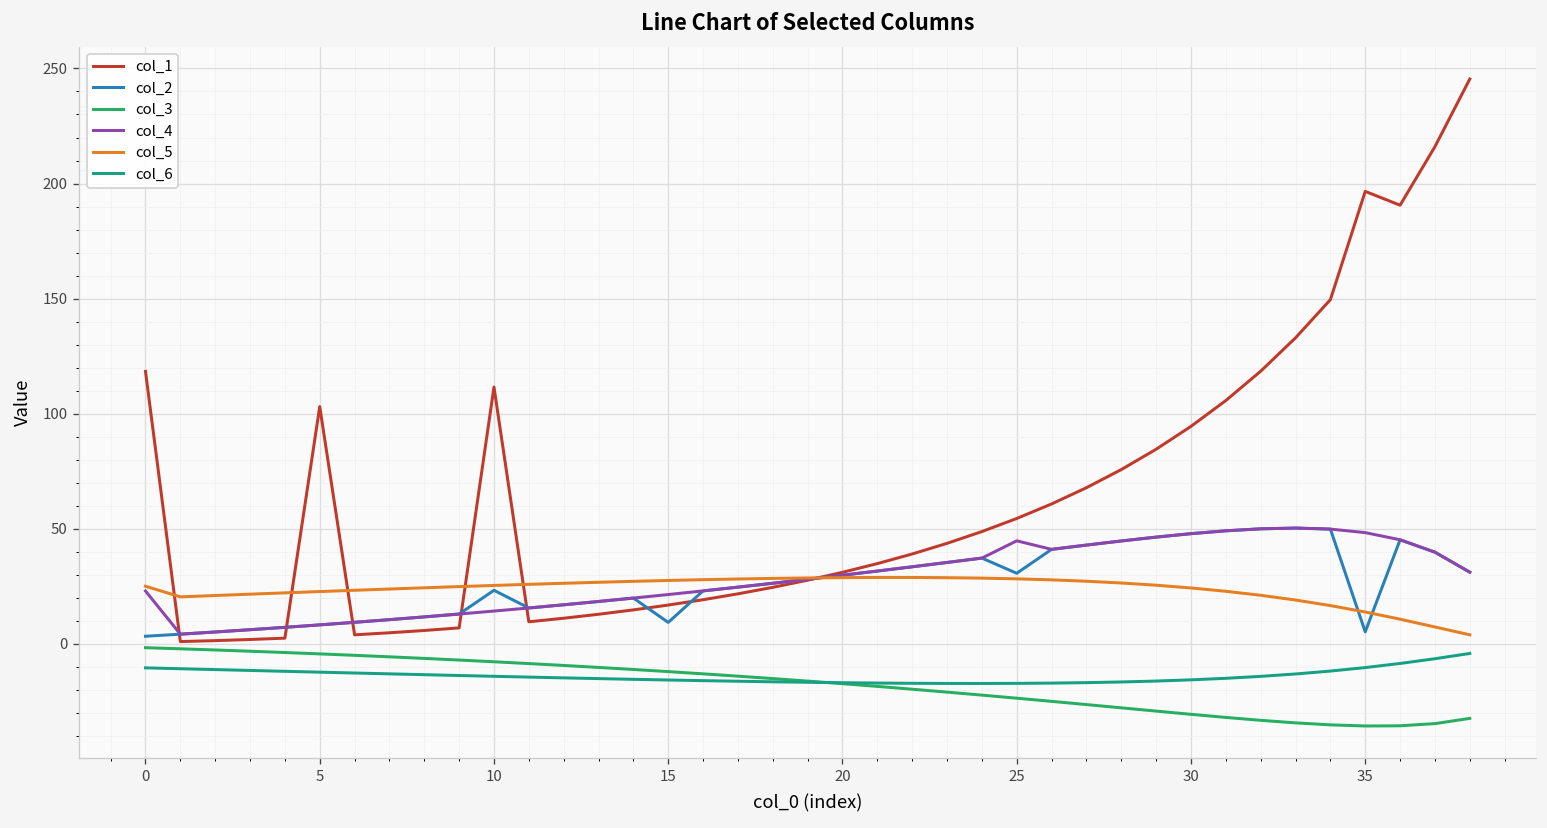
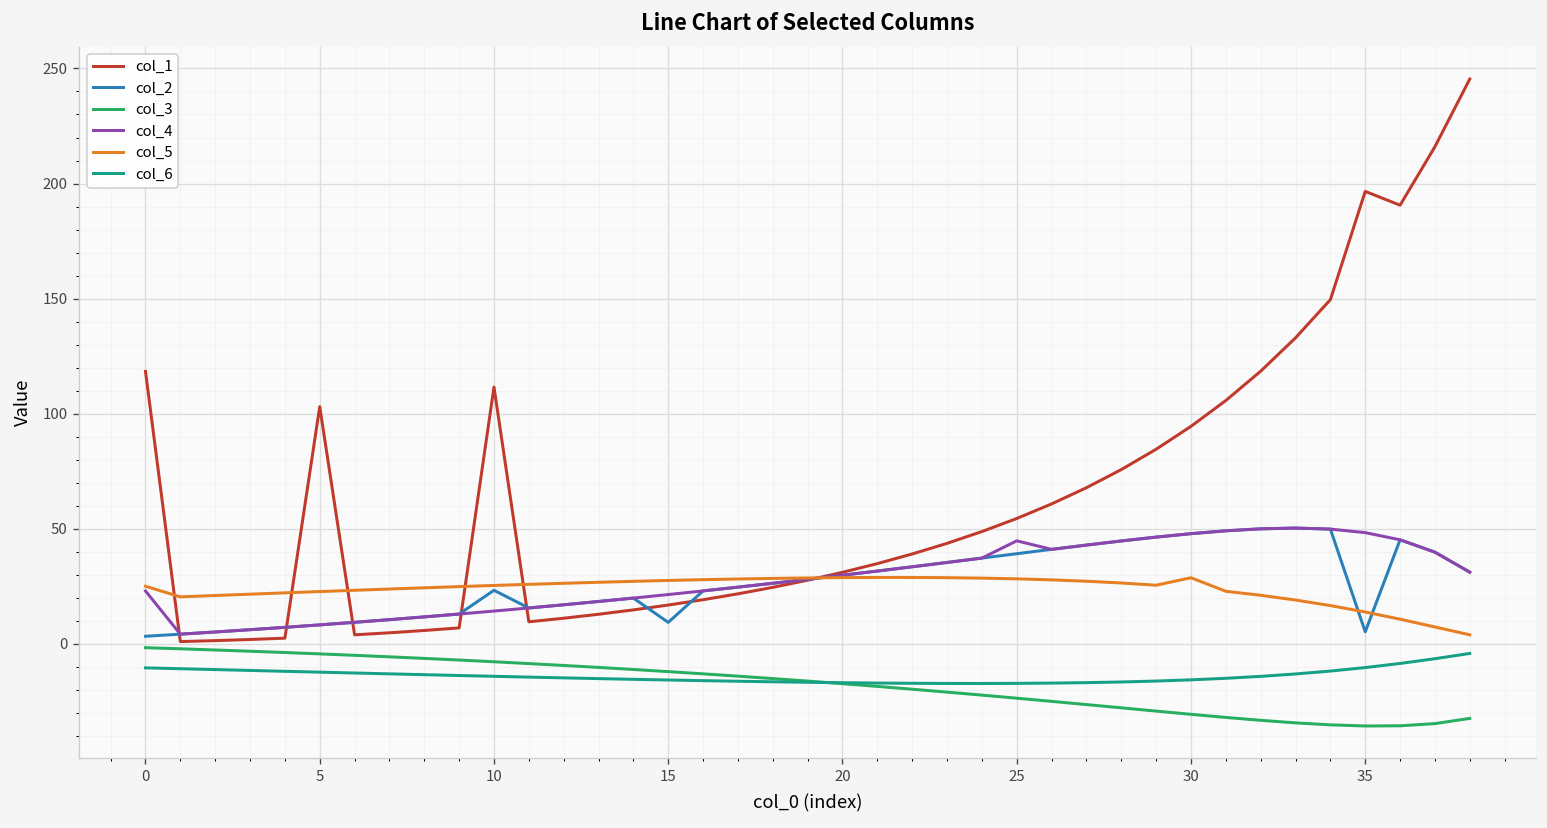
  {
    "col_1": {
      "0": 118,
      "5": 103,
      "10": 112,
      "15": 17,
      "25": 54,
      "30": 95,
      "35": 197
    },
    "col_2": {
      "0": 3,
      "10": 23,
      "15": 9,
-     "25": 31,
+     "25": 39,
      "35": 5
    },
    "col_4": {
      "0": 23,
      "10": 14,
      "15": 21,
      "25": 45,
      "35": 48
    },
    "col_5": {
      "0": 25,
      "5": 23,
      "10": 25,
      "15": 28,
      "25": 28,
-     "30": 24,
+     "30": 29,
      "35": 14
    }
  }
